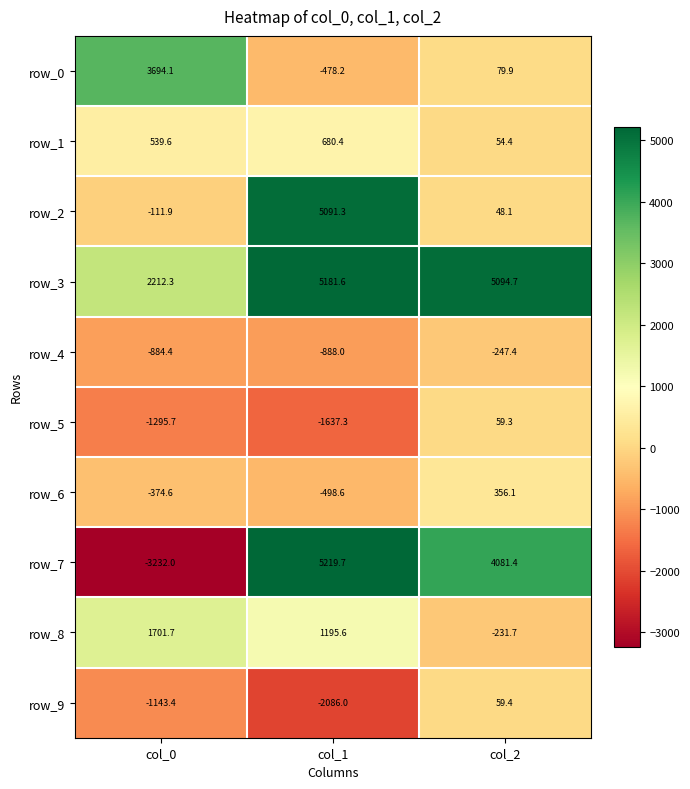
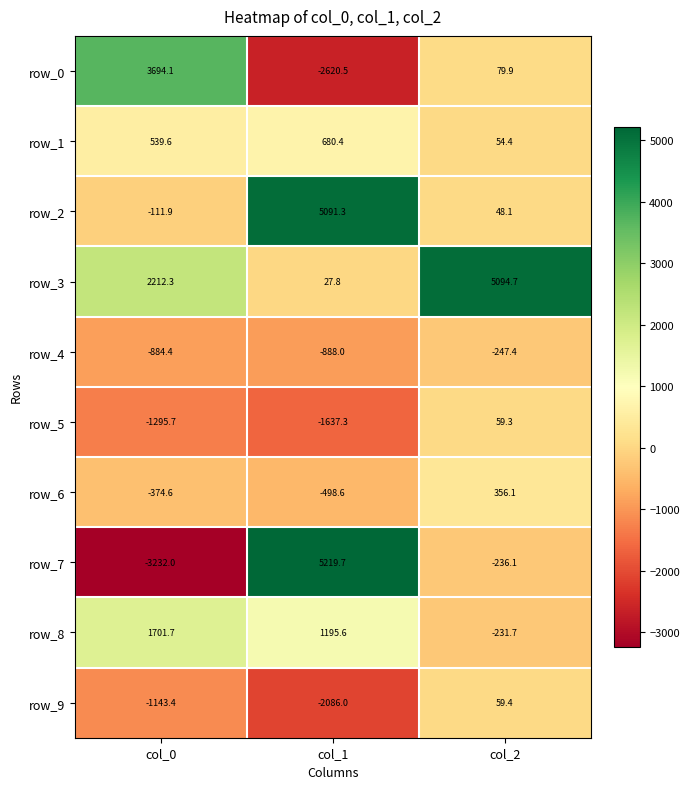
  {
    "row_0": {
      "col_0": 3694.1,
-     "col_1": -478.2,
+     "col_1": -2620.5,
      "col_2": 79.9
    },
    "row_1": {
      "col_0": 539.6,
      "col_1": 680.4,
      "col_2": 54.4
    },
    "row_2": {
      "col_0": -111.9,
      "col_1": 5091.3,
      "col_2": 48.1
    },
    "row_3": {
      "col_0": 2212.3,
-     "col_1": 5181.6,
+     "col_1": 27.8,
      "col_2": 5094.7
    },
    "row_4": {
      "col_0": -884.4,
      "col_1": -888.0,
      "col_2": -247.4
    },
    "row_5": {
      "col_0": -1295.7,
      "col_1": -1637.3,
      "col_2": 59.3
    },
    "row_6": {
      "col_0": -374.6,
      "col_1": -498.6,
      "col_2": 356.1
    },
    "row_7": {
      "col_0": -3232.0,
      "col_1": 5219.7,
-     "col_2": 4081.4
+     "col_2": -236.1
    },
    "row_8": {
      "col_0": 1701.7,
      "col_1": 1195.6,
      "col_2": -231.7
    },
    "row_9": {
      "col_0": -1143.4,
      "col_1": -2086.0,
      "col_2": 59.4
    }
  }
